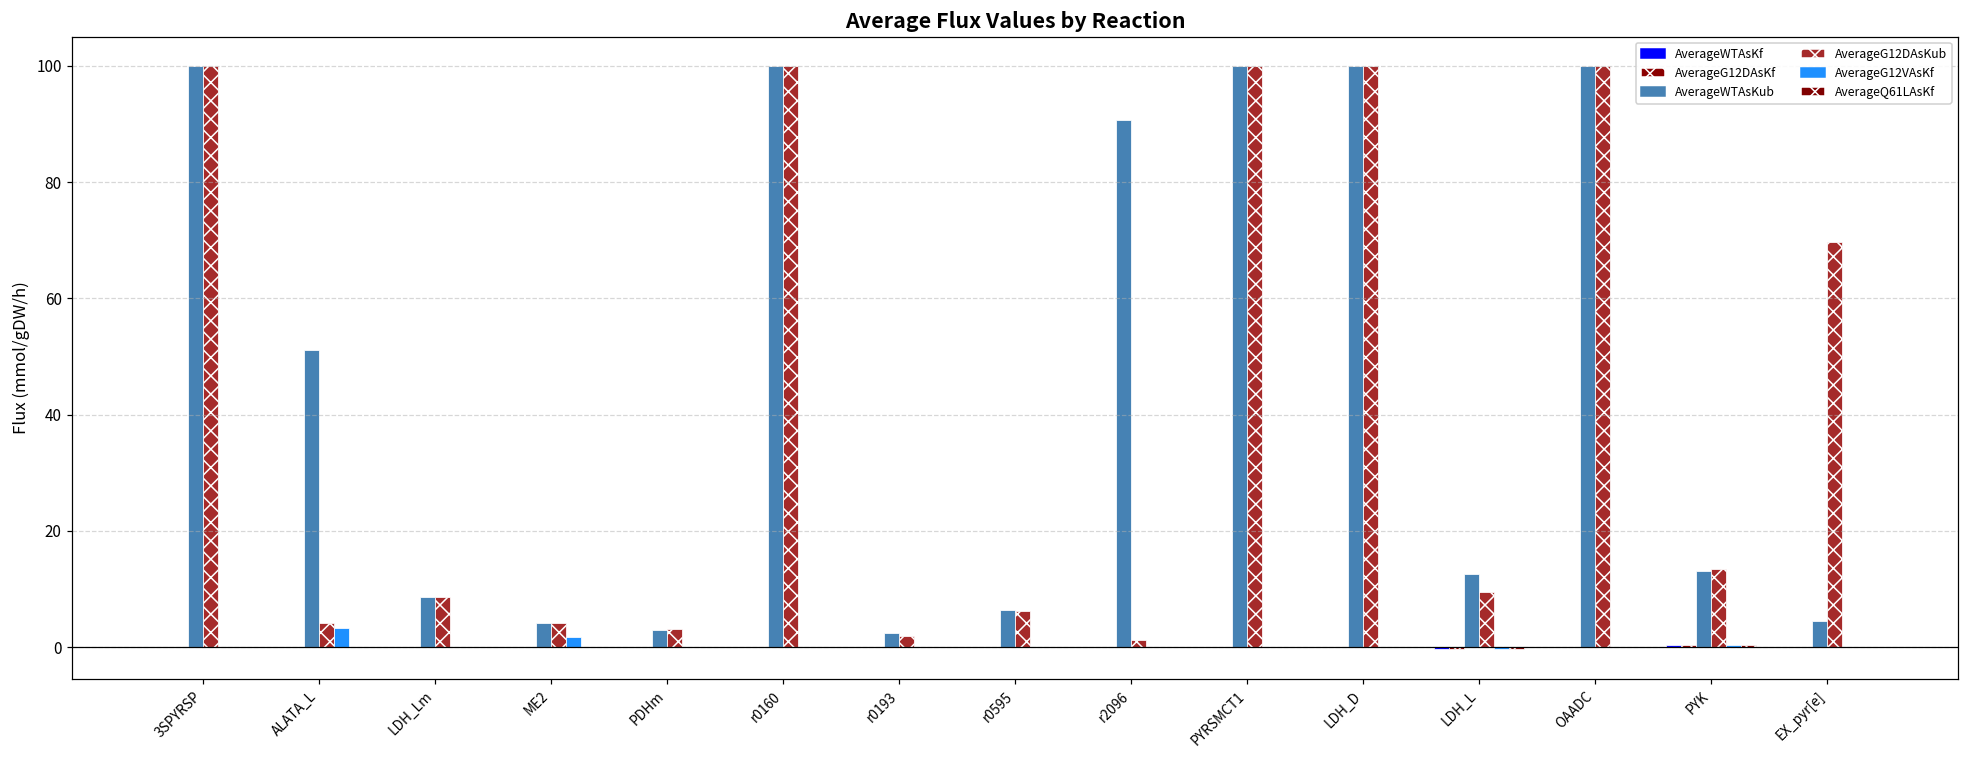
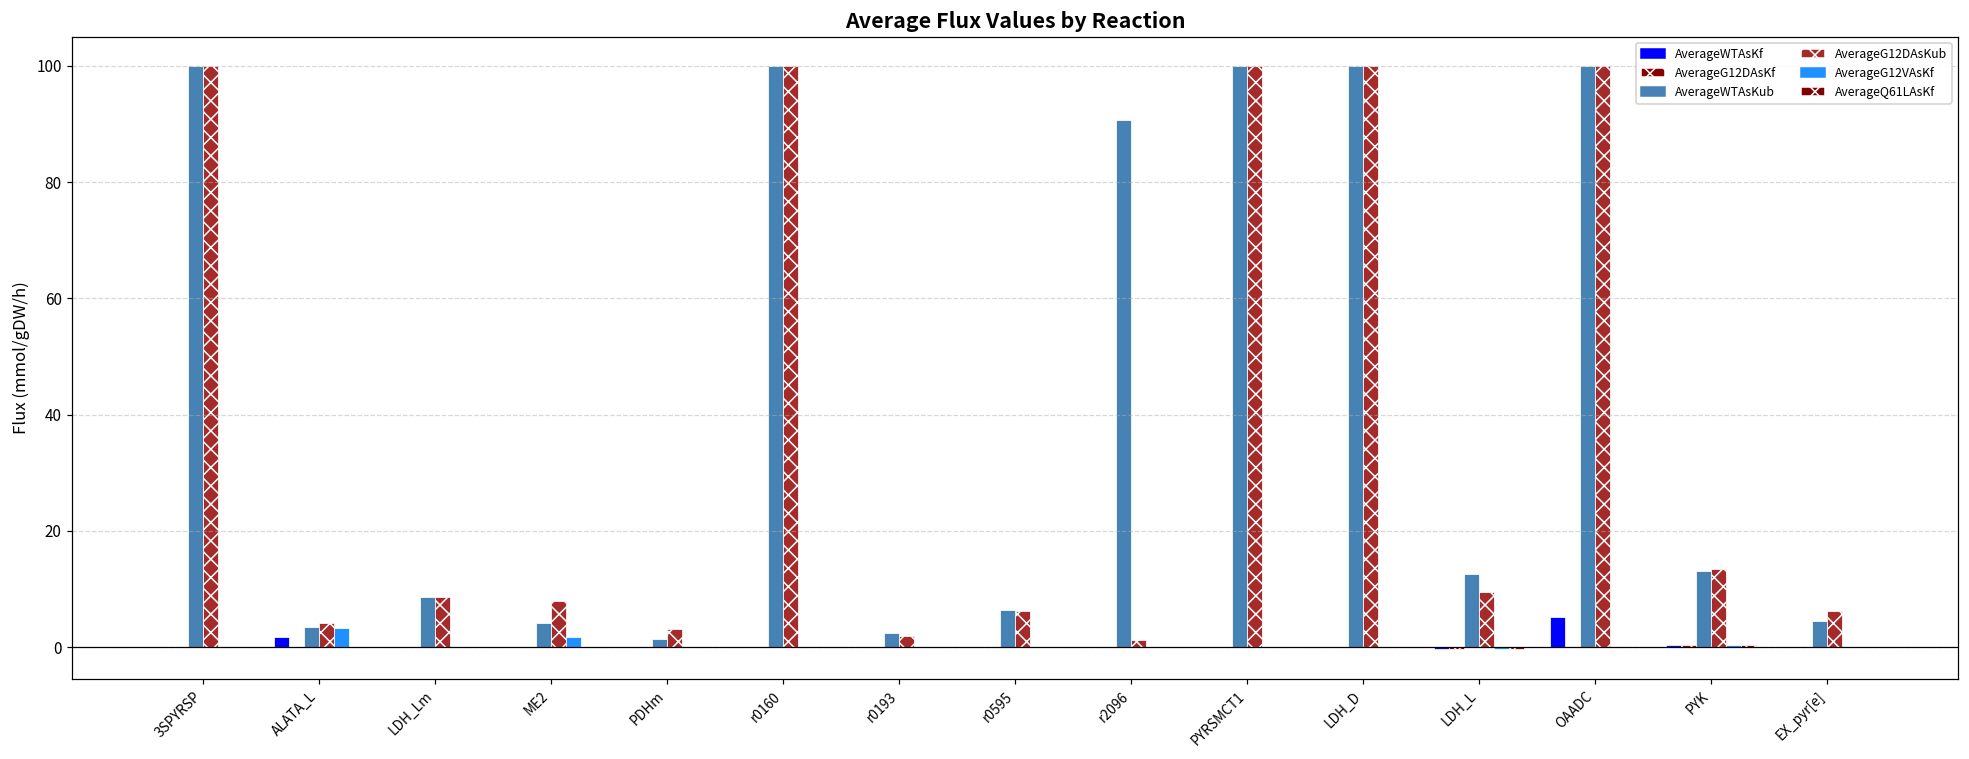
  {
    "AverageWTAsKf": {
-     "ALATA_L": 0,
+     "ALATA_L": 2,
      "PYRSMCT1": 0,
      "LDH_D": 0,
-     "OAADC": 0
+     "OAADC": 5
    },
    "AverageWTAsKub": {
      "3SPYRSP": 100,
-     "ALATA_L": 51,
+     "ALATA_L": 3,
      "LDH_Lm": 9,
      "ME2": 4,
-     "PDHm": 3,
+     "PDHm": 1,
      "r0160": 100,
      "r0193": 3,
      "r0595": 6,
      "r2096": 91,
      "PYRSMCT1": 100,
      "LDH_D": 100,
      "LDH_L": 13,
      "OAADC": 100,
      "PYK": 13,
      "EX_pyr[e]": 5
    },
    "AverageG12DAsKub": {
      "3SPYRSP": 100,
      "ALATA_L": 4,
      "LDH_Lm": 9,
-     "ME2": 4,
+     "ME2": 8,
      "PDHm": 3,
      "r0160": 100,
      "r0193": 2,
      "r0595": 6,
      "r2096": 1,
      "PYRSMCT1": 100,
      "LDH_D": 100,
      "LDH_L": 10,
      "OAADC": 100,
      "PYK": 13,
-     "EX_pyr[e]": 70
+     "EX_pyr[e]": 6
    },
    "AverageG12VAsKf": {
      "ALATA_L": 3,
      "LDH_Lm": 0,
      "ME2": 2,
      "PDHm": 0,
      "OAADC": 0
    }
  }
